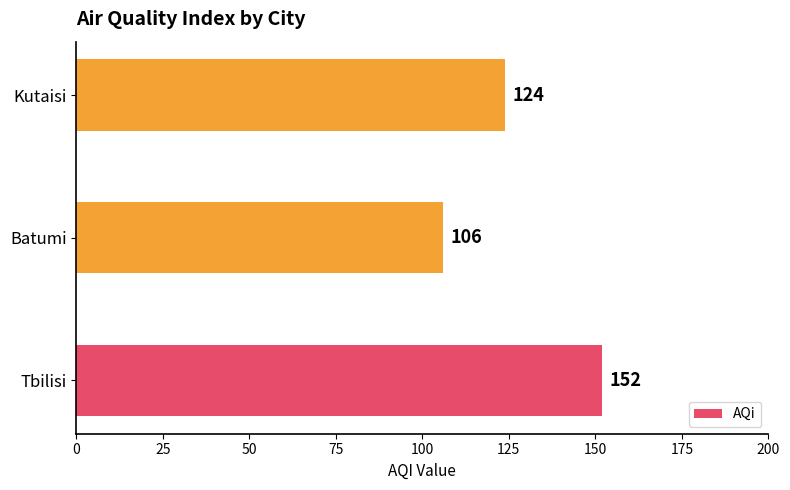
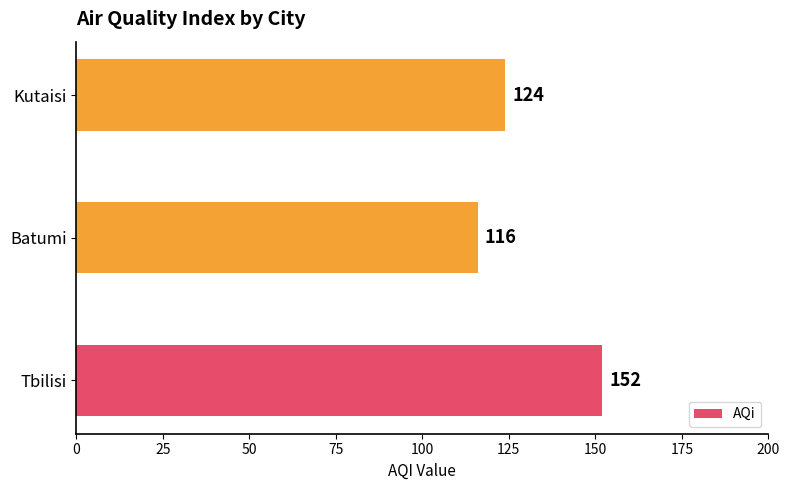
  {
    "Kutaisi": 124,
-   "Batumi": 106,
+   "Batumi": 116,
    "Tbilisi": 152
  }
